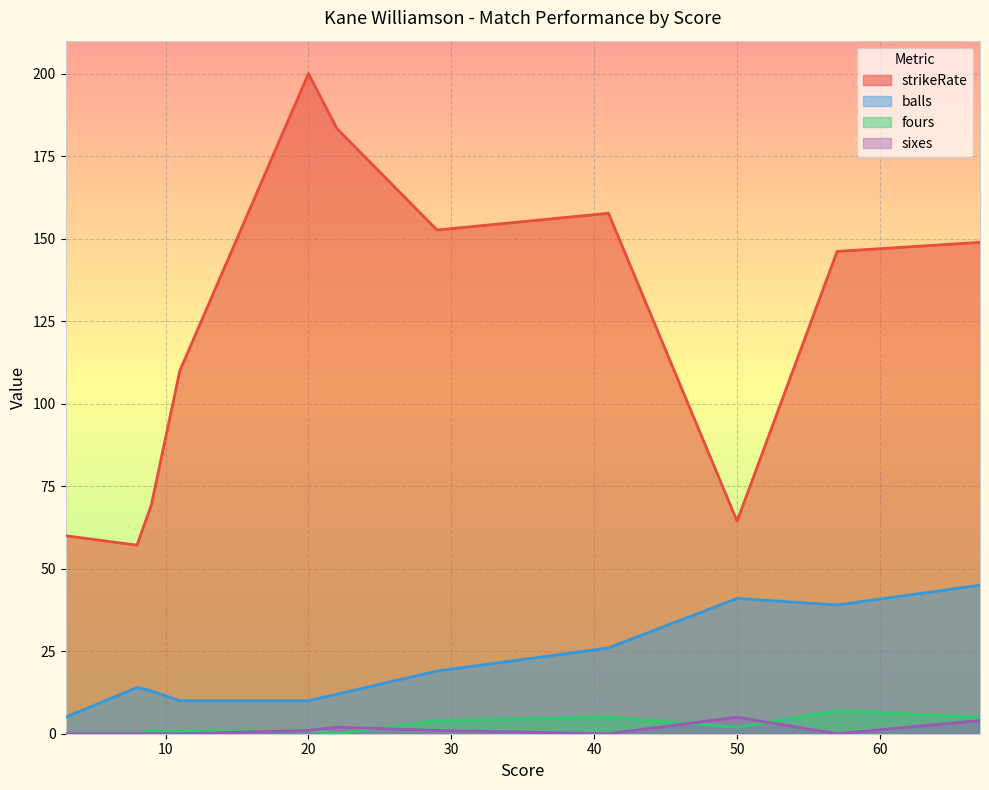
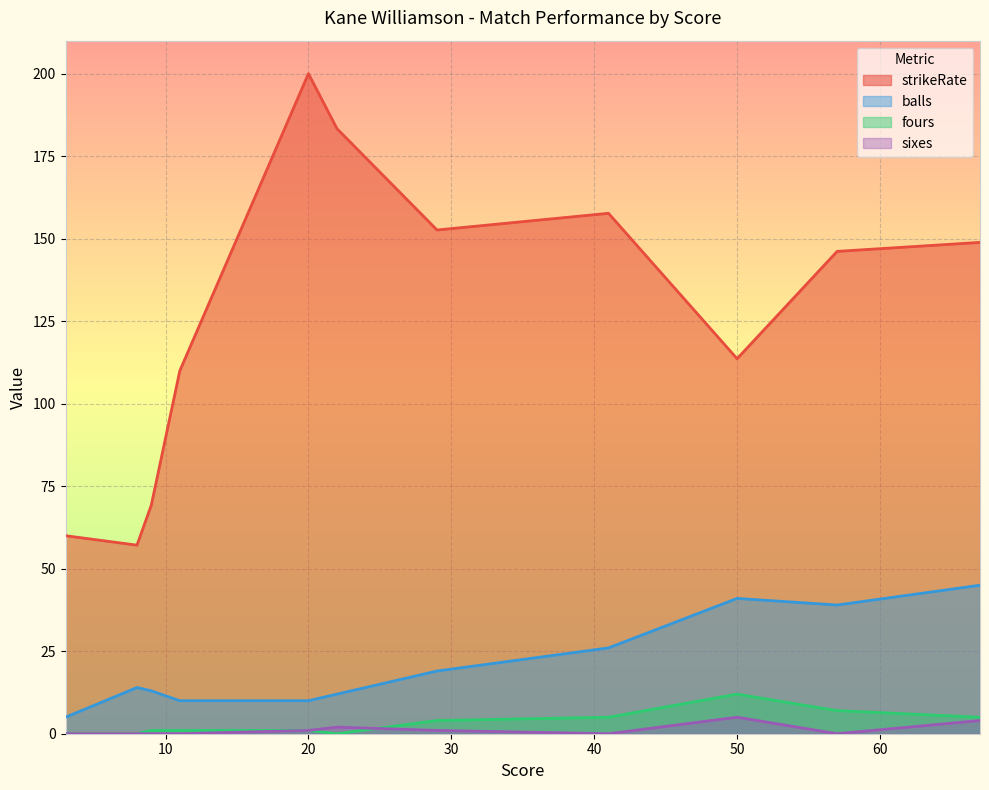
  {
    "strikeRate": {
      "20": 200,
-     "50": 64
+     "50": 114
    },
    "balls": {
      "20": 10,
      "50": 41
    },
    "fours": {
-     "50": 2
+     "50": 12
    },
    "sixes": {
      "50": 5
    }
  }
